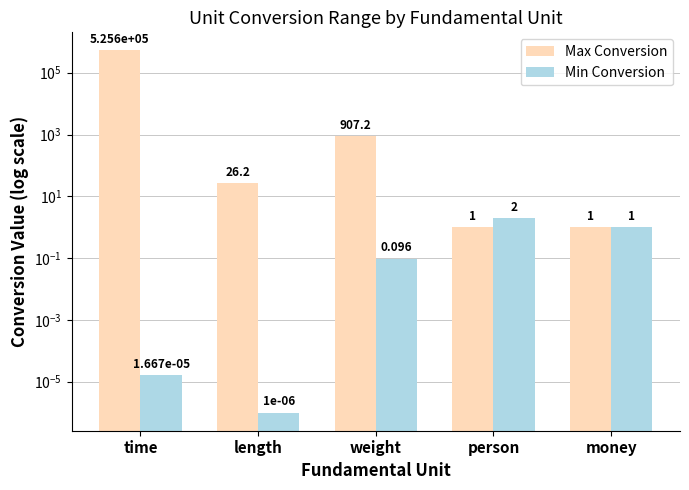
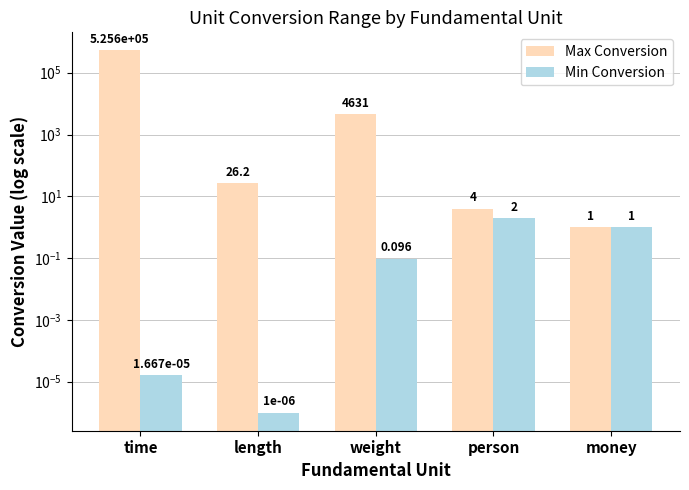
  {
    "Max Conversion": {
      "time": "5.256e+05",
      "length": "26.2",
-     "weight": "907.2",
-     "person": "1",
+     "weight": "4631",
+     "person": "4",
      "money": "1"
    },
    "Min Conversion": {
      "time": "1.667e-05",
      "length": "1e-06",
      "weight": "0.096",
      "person": "2",
      "money": "1"
    }
  }
